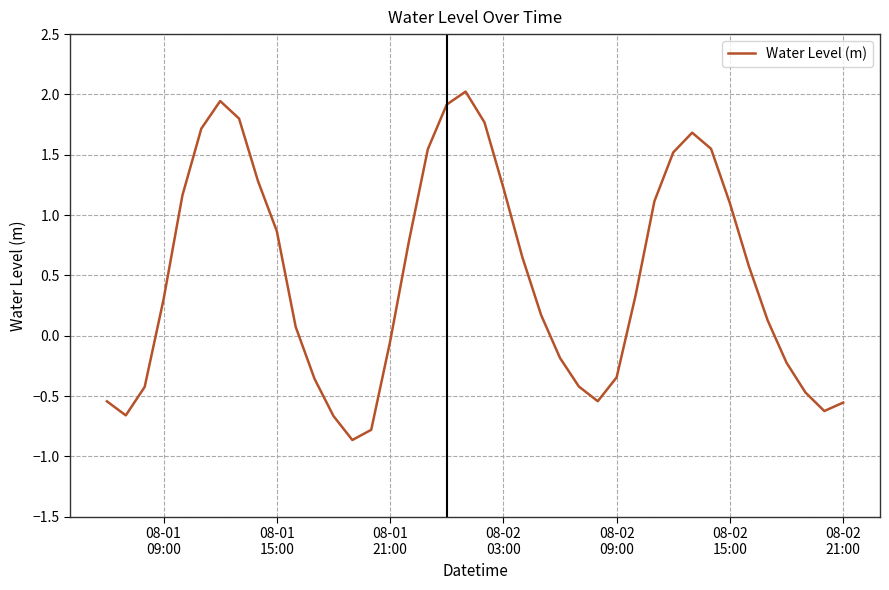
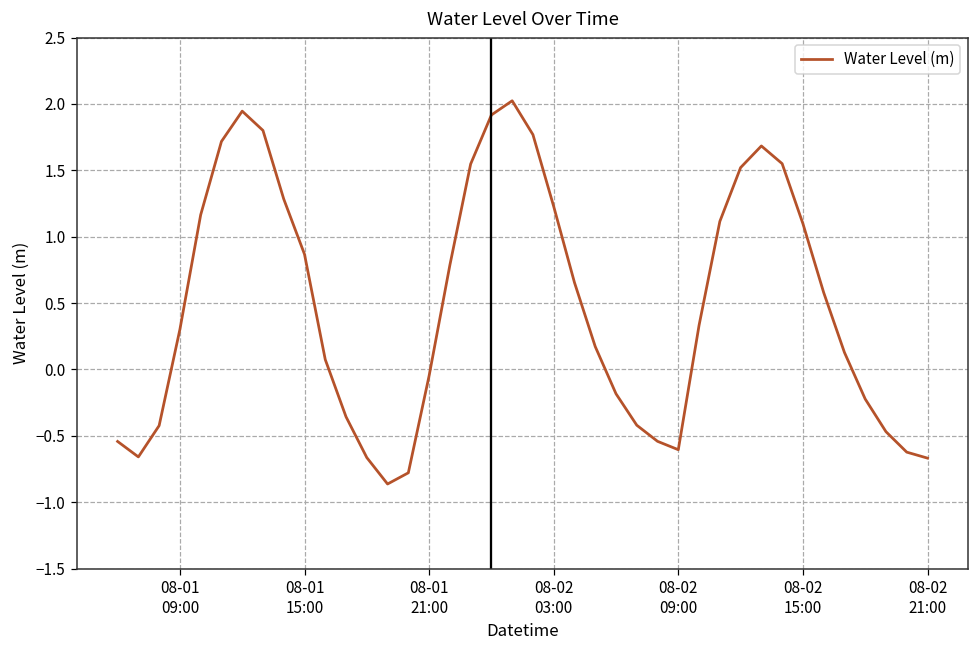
  {
    "08-01 09:00": 0.30,
    "08-01 15:00": 0.87,
    "08-01 21:00": -0.05,
    "08-02 03:00": 1.23,
-   "08-02 09:00": -0.34,
+   "08-02 09:00": -0.61,
    "08-02 15:00": 1.10,
-   "08-02 21:00": -0.55
+   "08-02 21:00": -0.67
  }
